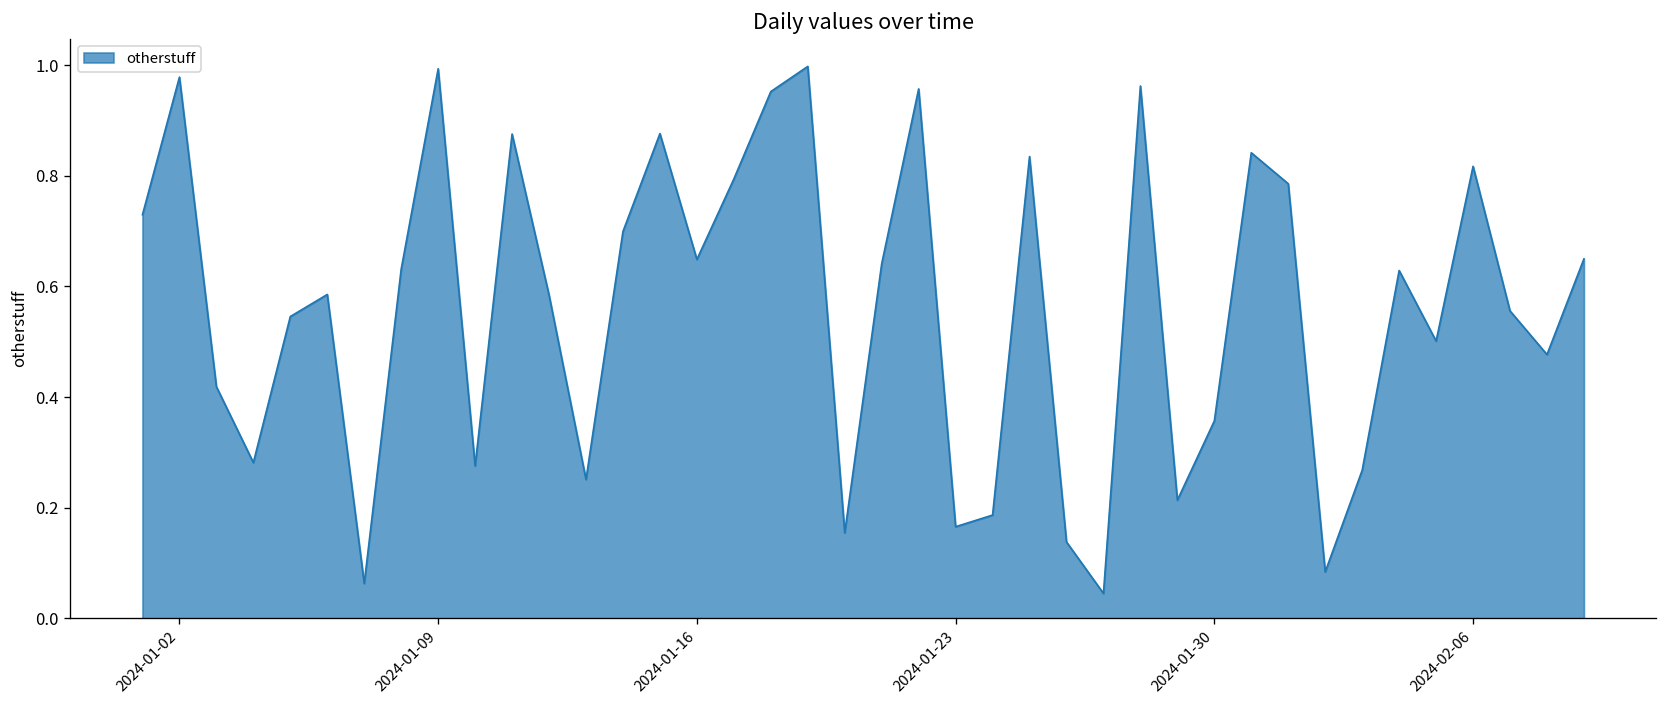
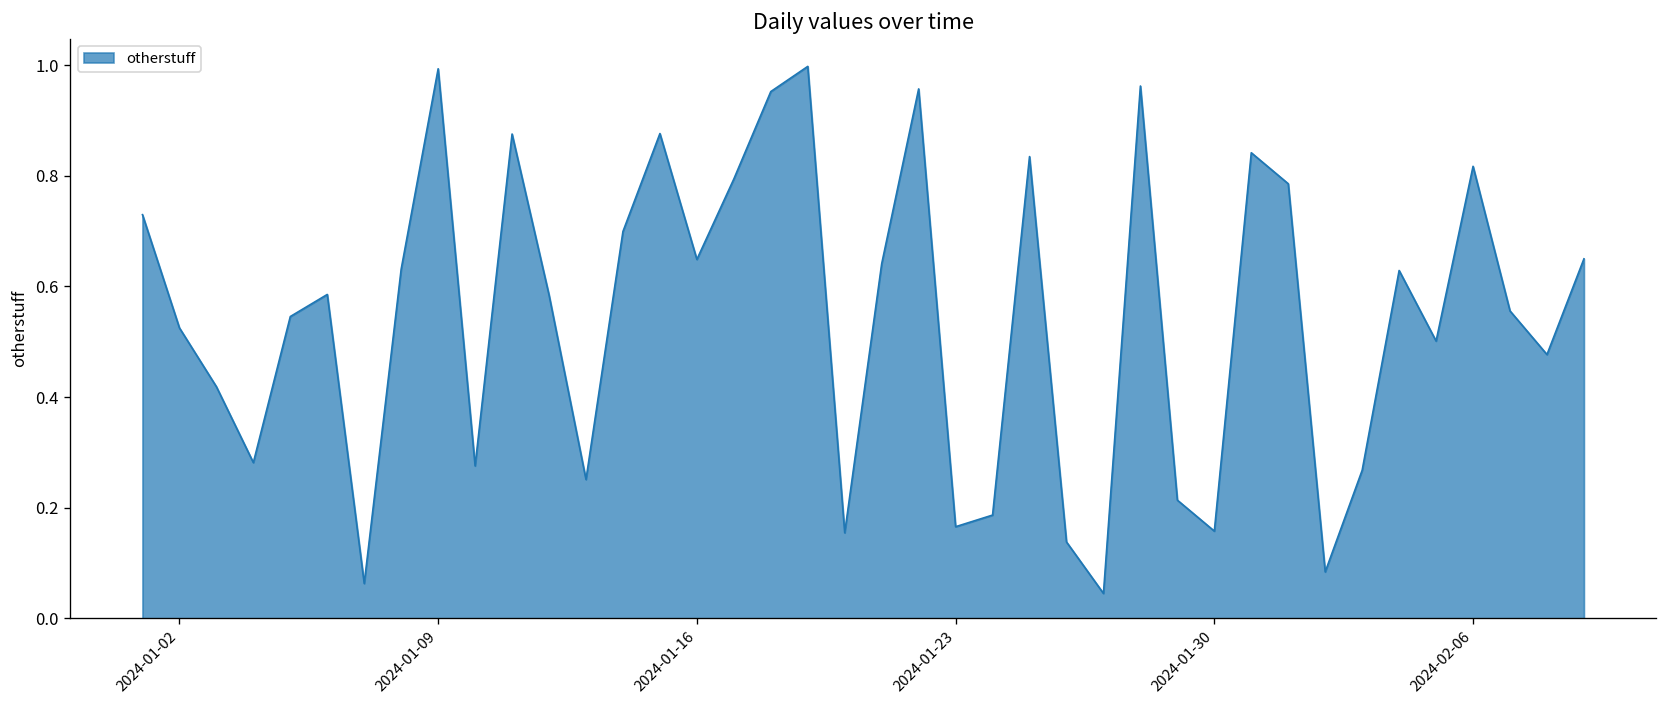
  {
-   "2024-01-02": 0.98,
+   "2024-01-02": 0.52,
    "2024-01-09": 0.99,
    "2024-01-16": 0.65,
    "2024-01-23": 0.17,
-   "2024-01-30": 0.36,
+   "2024-01-30": 0.16,
    "2024-02-06": 0.82
  }
